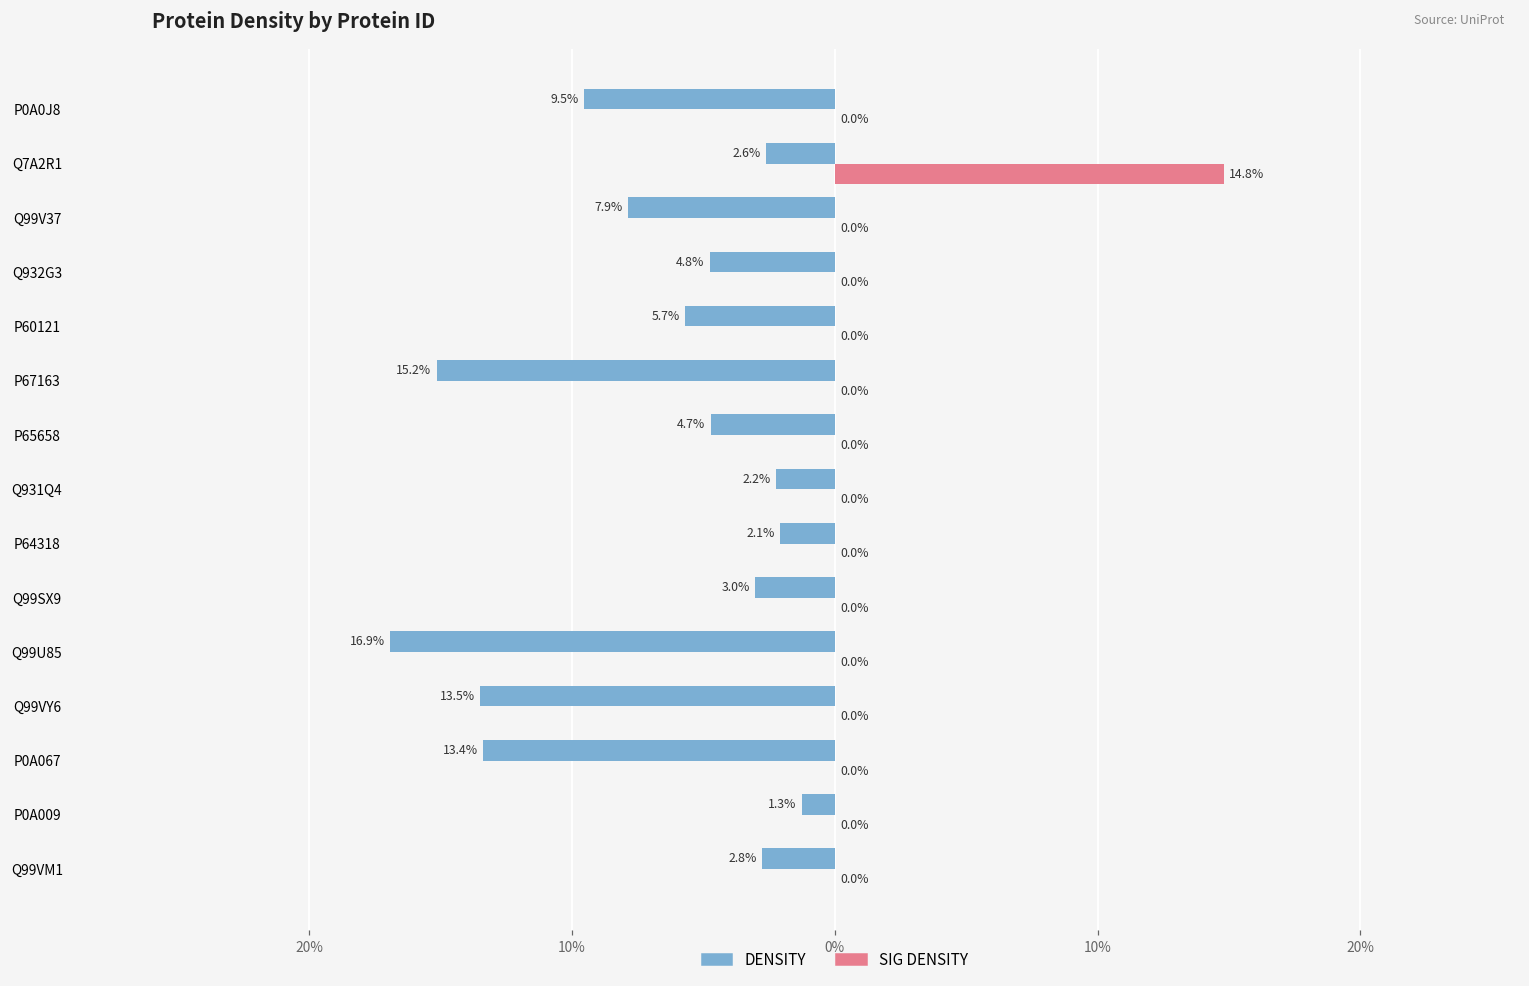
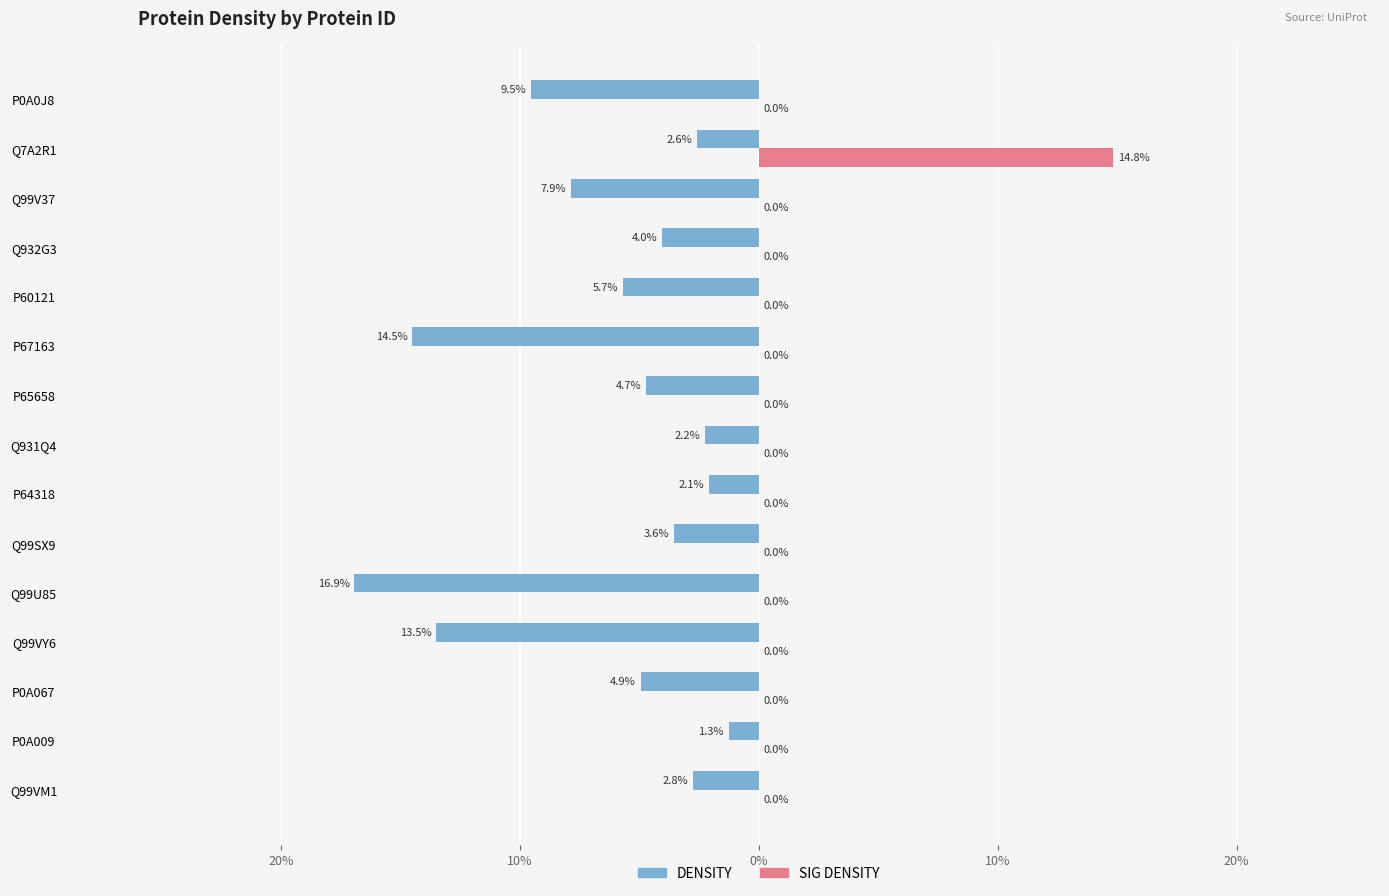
  {
    "DENSITY": {
-     "Q932G3": "4.8%",
-     "P67163": "15.2%",
-     "Q99SX9": "3.0%",
-     "P0A067": "13.4%"
+     "Q932G3": "4.0%",
+     "P67163": "14.5%",
+     "Q99SX9": "3.6%",
+     "P0A067": "4.9%"
    },
    "SIG DENSITY": {
      "P0A0J8": "0.0%",
      "Q7A2R1": "14.8%",
      "Q99V37": "0.0%",
      "Q932G3": "0.0%",
      "P60121": "0.0%",
      "P67163": "0.0%",
      "P65658": "0.0%",
      "Q931Q4": "0.0%",
      "P64318": "0.0%",
      "Q99SX9": "0.0%",
      "Q99U85": "0.0%",
      "Q99VY6": "0.0%",
      "P0A067": "0.0%",
      "P0A009": "0.0%",
      "Q99VM1": "0.0%"
    }
  }
